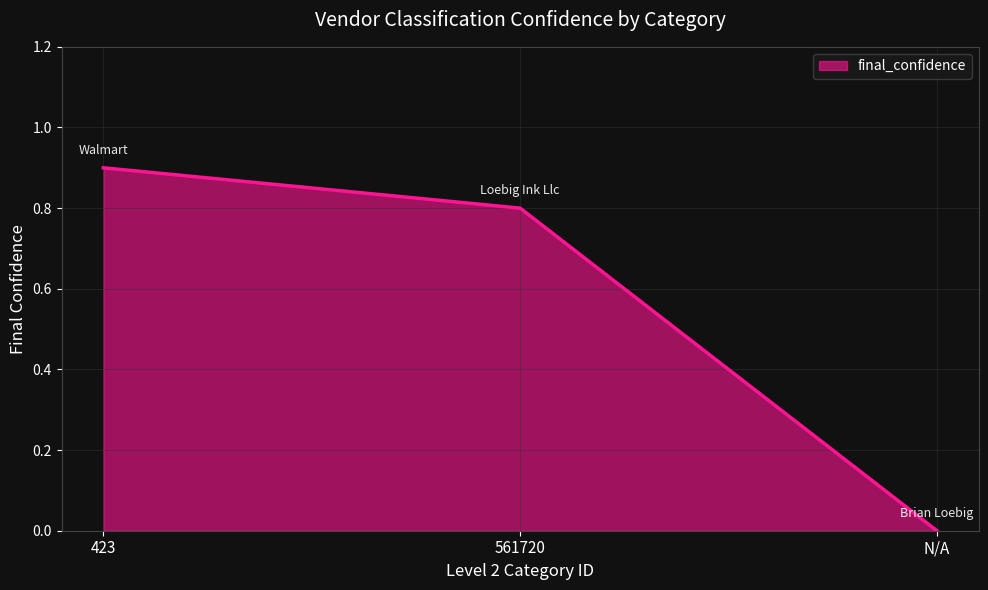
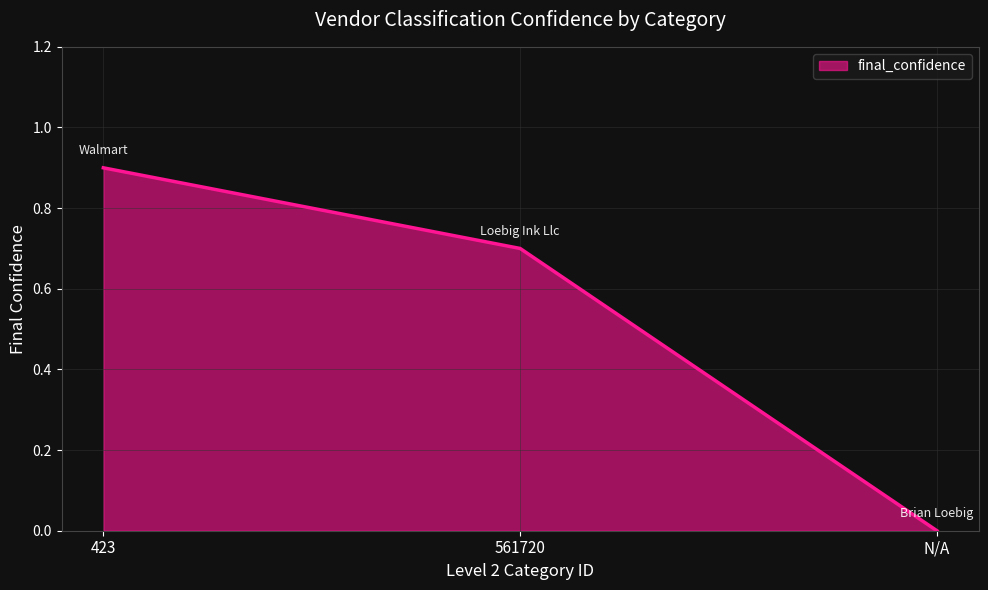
  {
    "423": 0.9,
-   "561720": 0.8,
+   "561720": 0.7,
    "N/A": 0.0
  }
